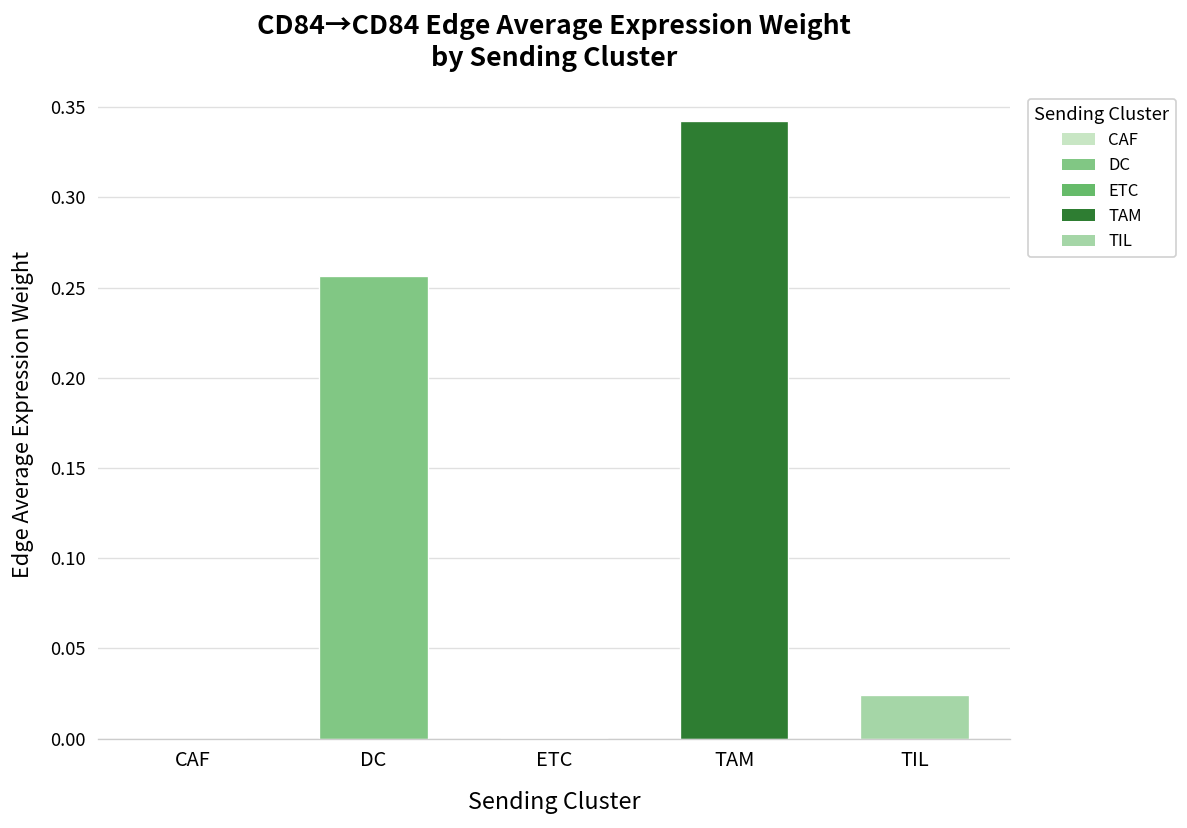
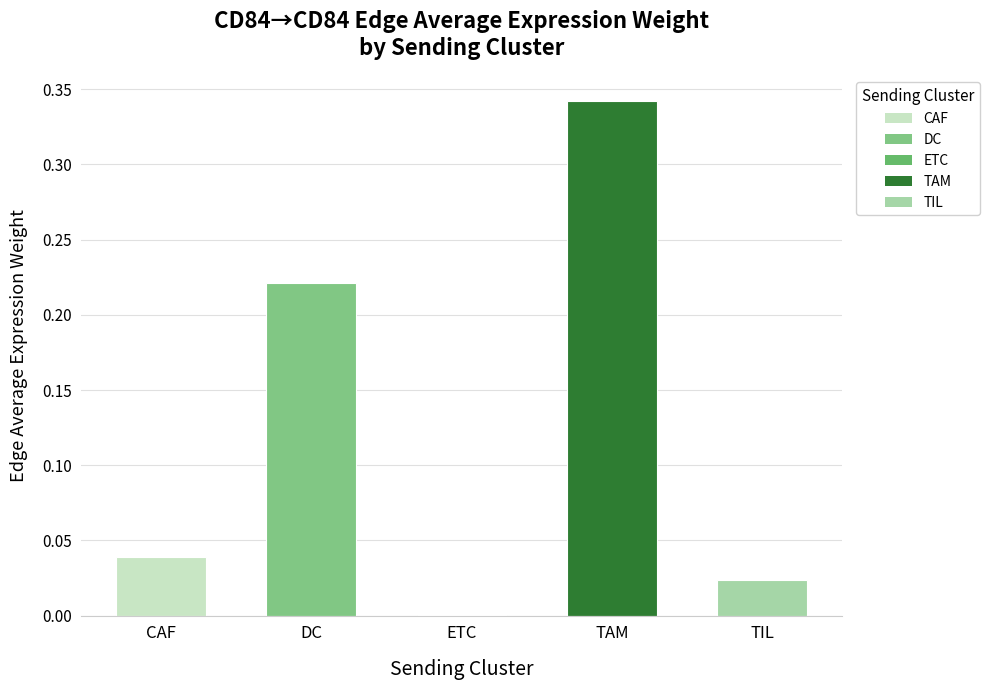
  {
-   "CAF": 0.000,
-   "DC": 0.256,
+   "CAF": 0.039,
+   "DC": 0.221,
    "TAM": 0.342,
    "TIL": 0.024
  }
